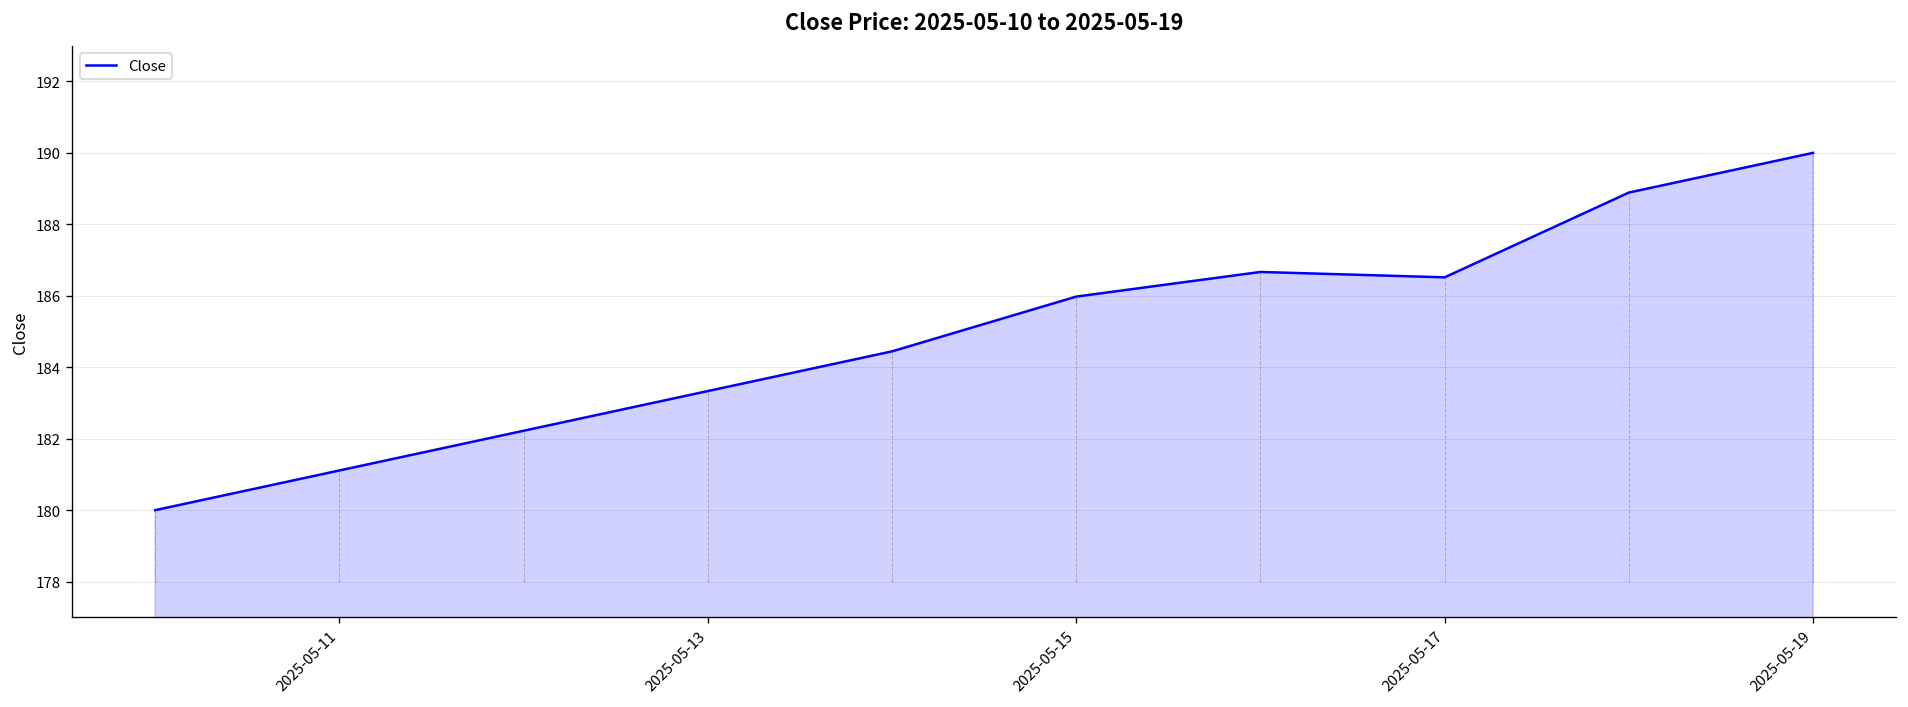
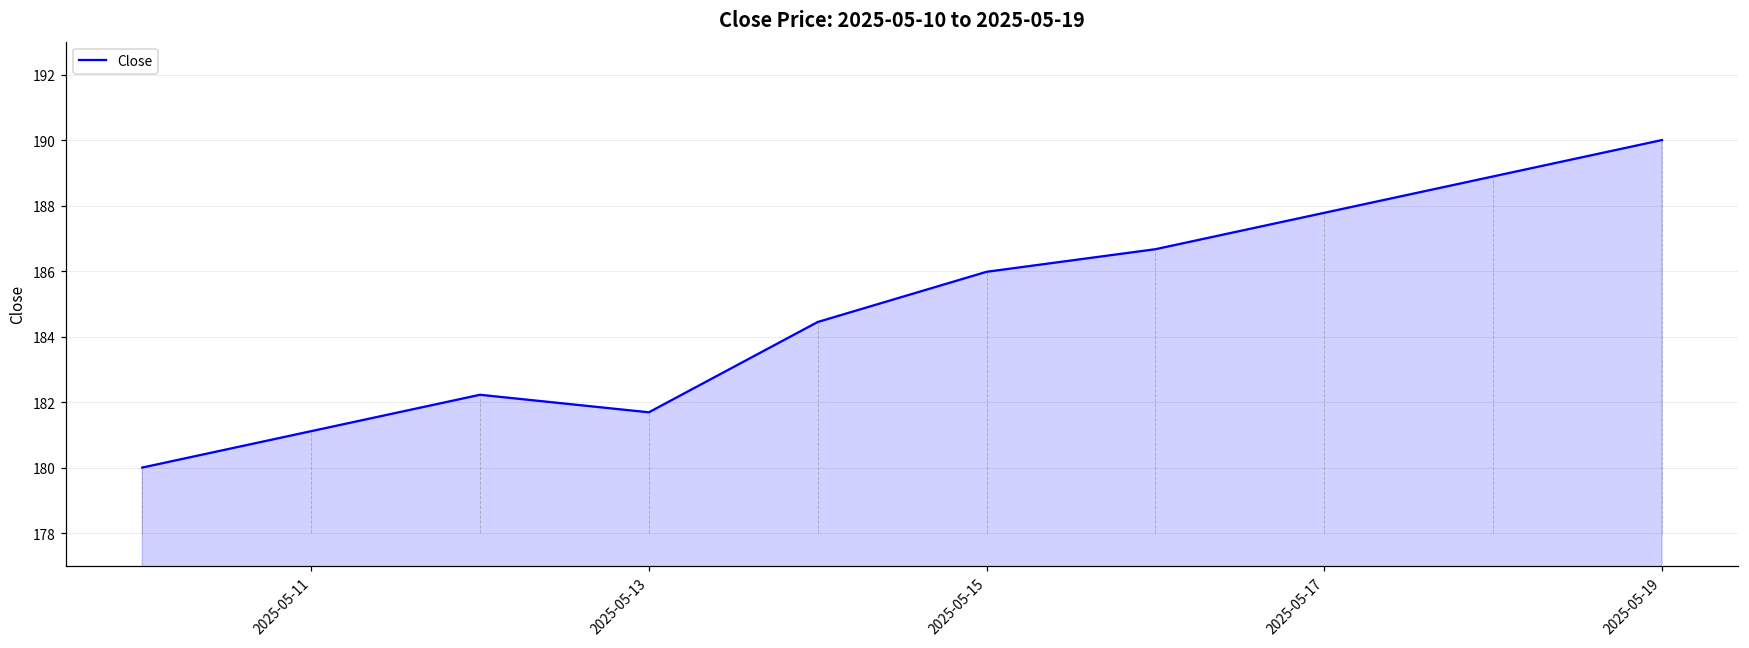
  {
    "Close": {
-     "2025-05-13": 183.3,
-     "2025-05-17": 186.5
+     "2025-05-13": 181.7,
+     "2025-05-17": 187.8
    }
  }
